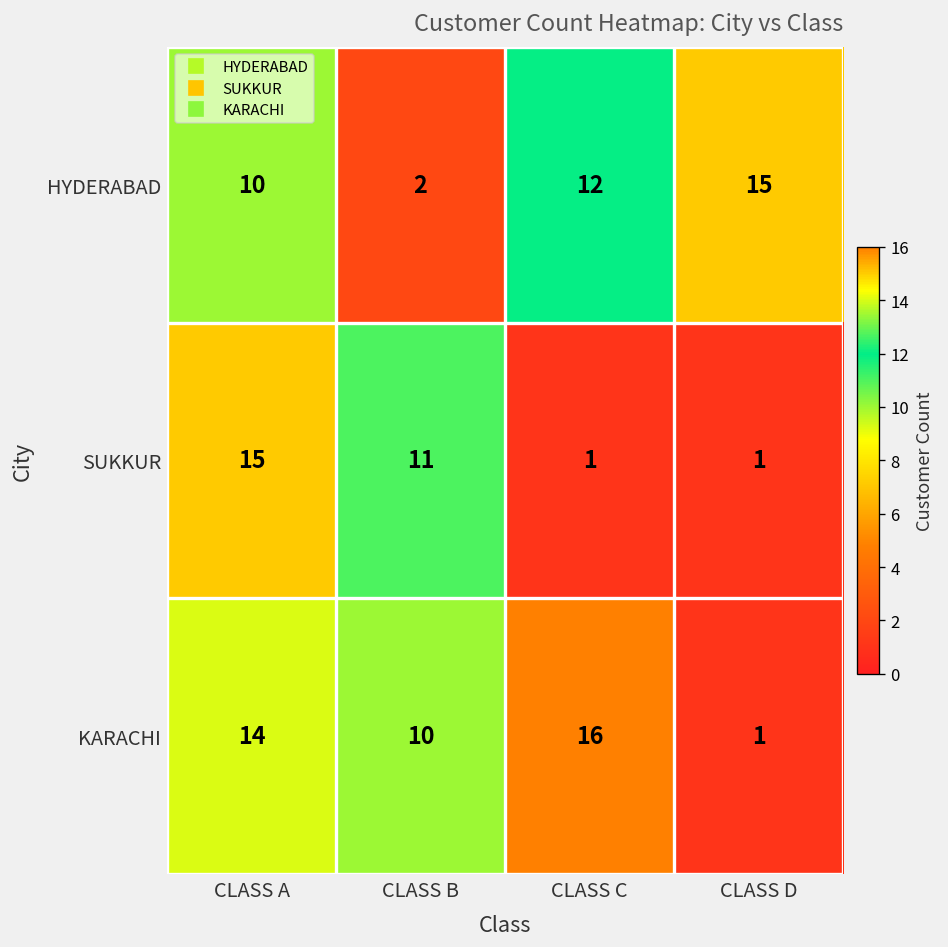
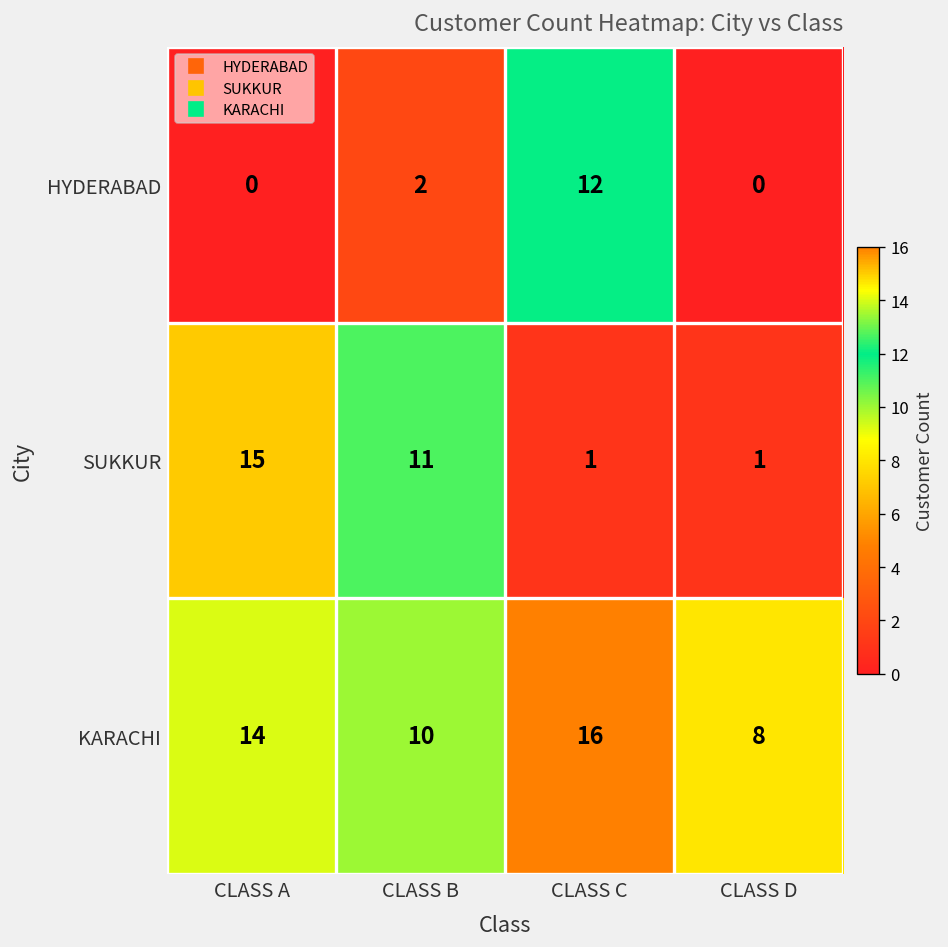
  {
    "HYDERABAD": {
-     "CLASS A": 10,
+     "CLASS A": 0,
      "CLASS B": 2,
      "CLASS C": 12,
-     "CLASS D": 15
+     "CLASS D": 0
    },
    "SUKKUR": {
      "CLASS A": 15,
      "CLASS B": 11,
      "CLASS C": 1,
      "CLASS D": 1
    },
    "KARACHI": {
      "CLASS A": 14,
      "CLASS B": 10,
      "CLASS C": 16,
-     "CLASS D": 1
+     "CLASS D": 8
    }
  }
